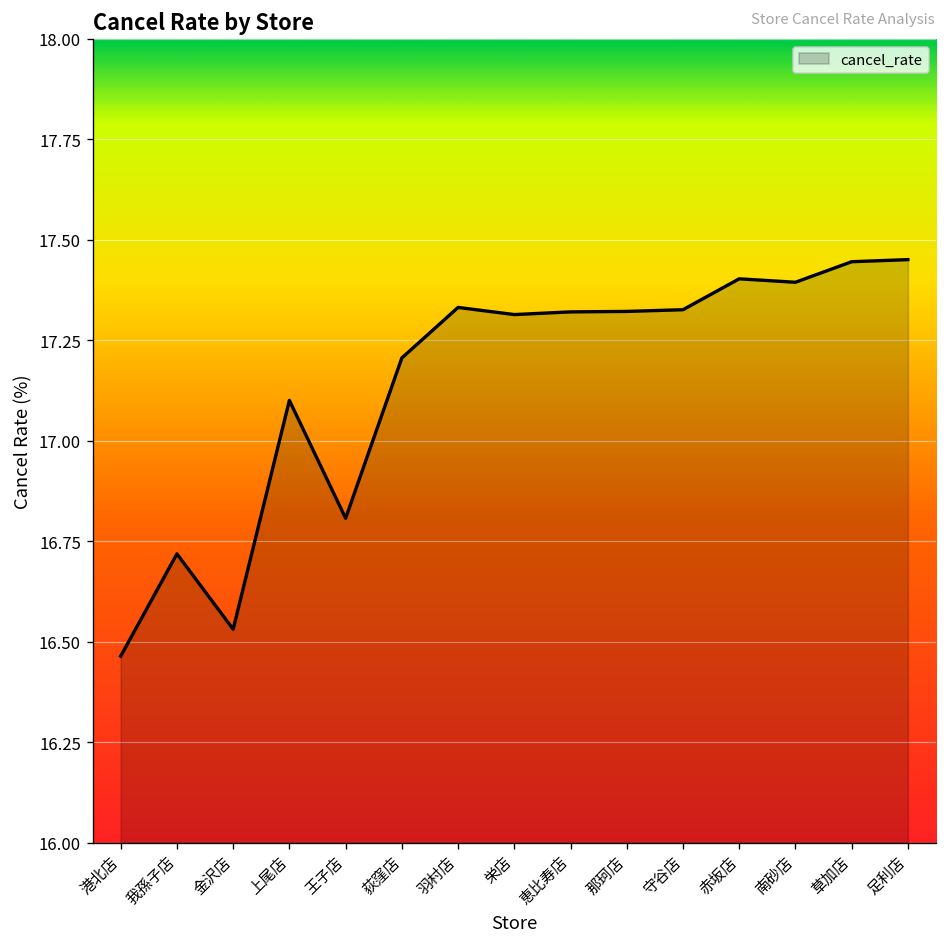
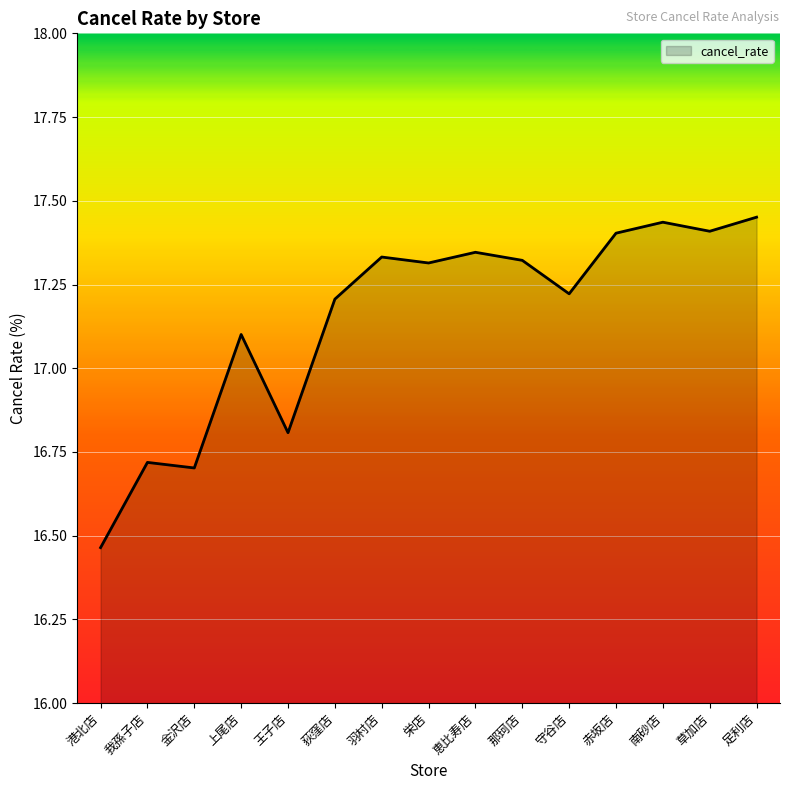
  {
    "港北店": 16.46,
    "我孫子店": 16.72,
-   "金沢店": 16.53,
+   "金沢店": 16.70,
    "上尾店": 17.10,
    "王子店": 16.81,
    "荻窪店": 17.21,
    "羽村店": 17.33,
    "栄店": 17.31,
-   "恵比寿店": 17.32,
+   "恵比寿店": 17.35,
    "那珂店": 17.32,
-   "守谷店": 17.33,
+   "守谷店": 17.22,
    "赤坂店": 17.40,
-   "南砂店": 17.39,
-   "草加店": 17.45,
+   "南砂店": 17.44,
+   "草加店": 17.41,
    "足利店": 17.45
  }
